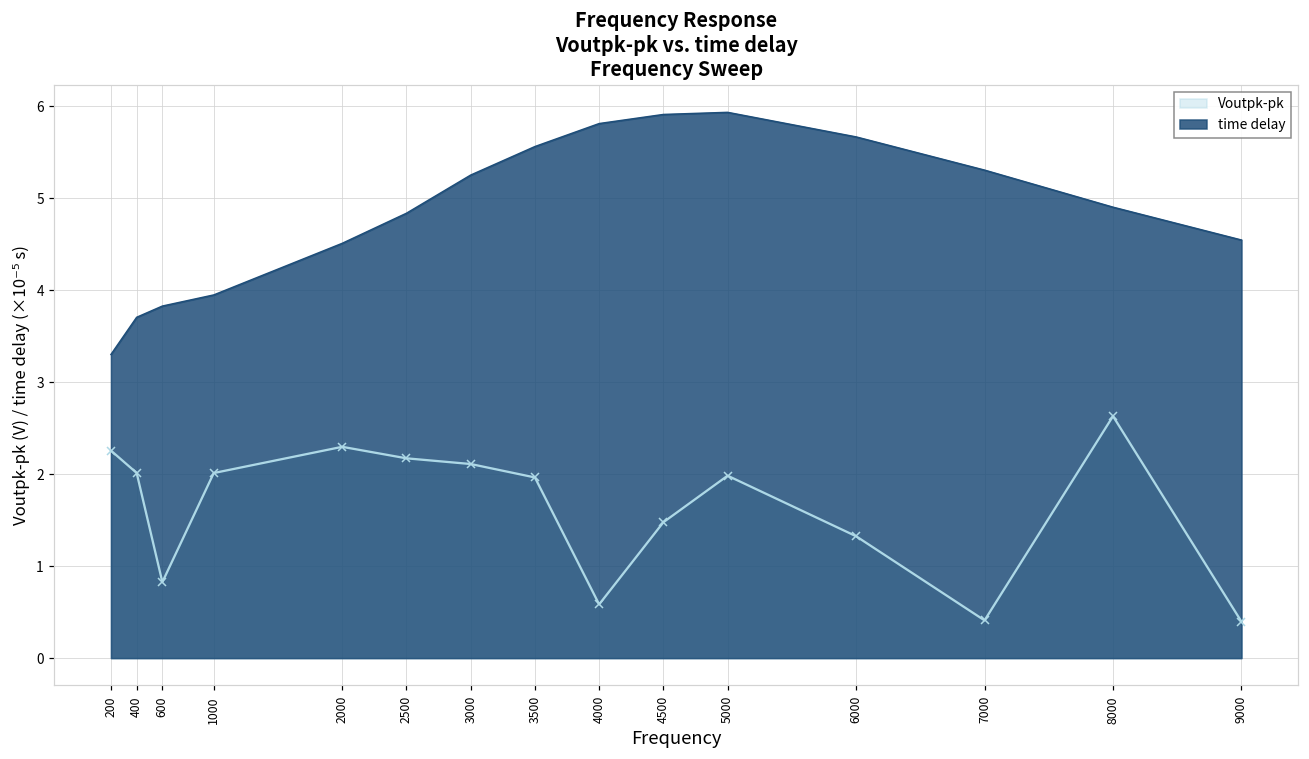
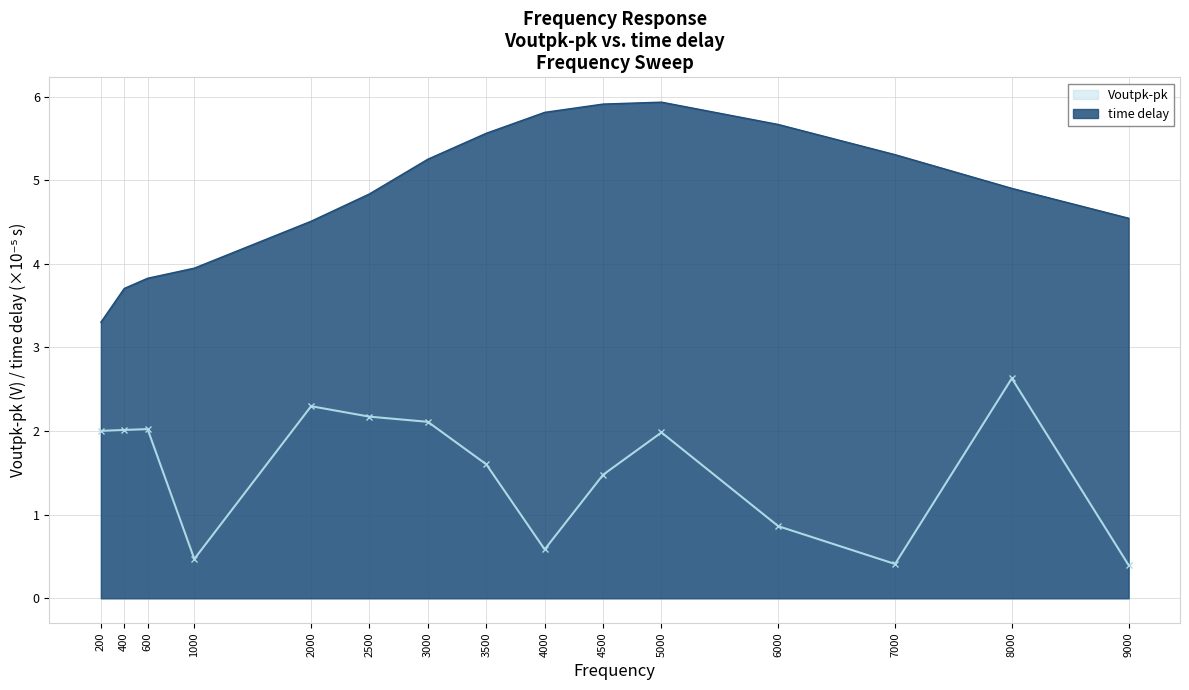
  {
    "Voutpk-pk": {
-     "200": 2.3,
+     "200": 2.0,
      "400": 2.0,
-     "600": 0.8,
-     "1000": 2.0,
+     "600": 2.0,
+     "1000": 0.5,
      "2000": 2.3,
      "2500": 2.2,
      "3000": 2.1,
-     "3500": 2.0,
+     "3500": 1.6,
      "4000": 0.6,
      "4500": 1.5,
      "5000": 2.0,
-     "6000": 1.3,
+     "6000": 0.9,
      "7000": 0.4,
      "8000": 2.6,
      "9000": 0.4
    },
    "time delay": {
      "200": 3.3,
      "400": 3.7,
      "600": 3.8,
      "1000": 3.9,
      "2000": 4.5,
      "2500": 4.8,
      "3000": 5.3,
      "3500": 5.6,
      "4000": 5.8,
      "4500": 5.9,
      "5000": 5.9,
      "6000": 5.7,
      "7000": 5.3,
      "8000": 4.9,
      "9000": 4.5
    }
  }
